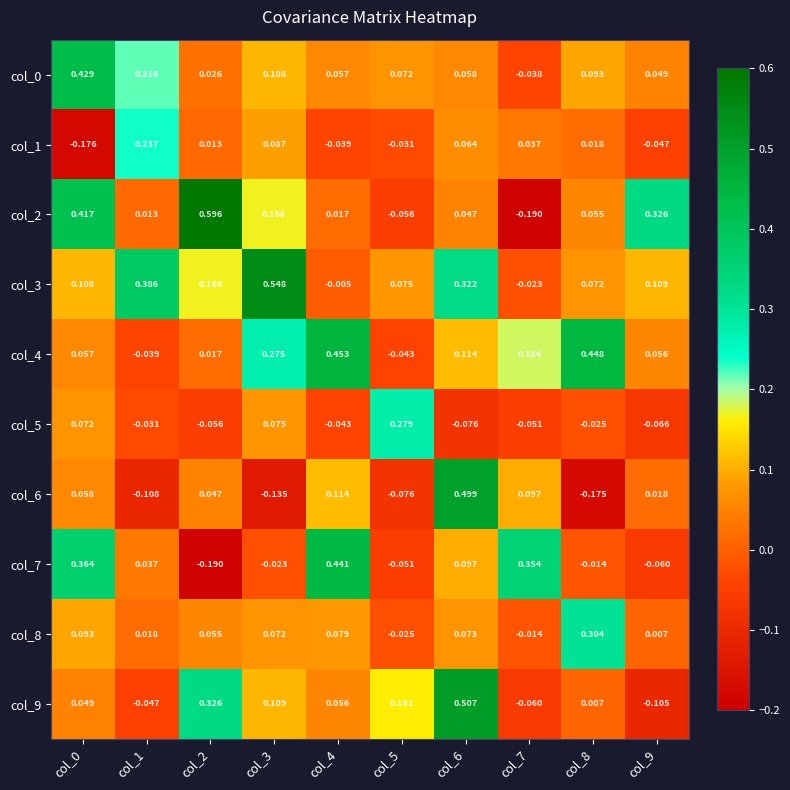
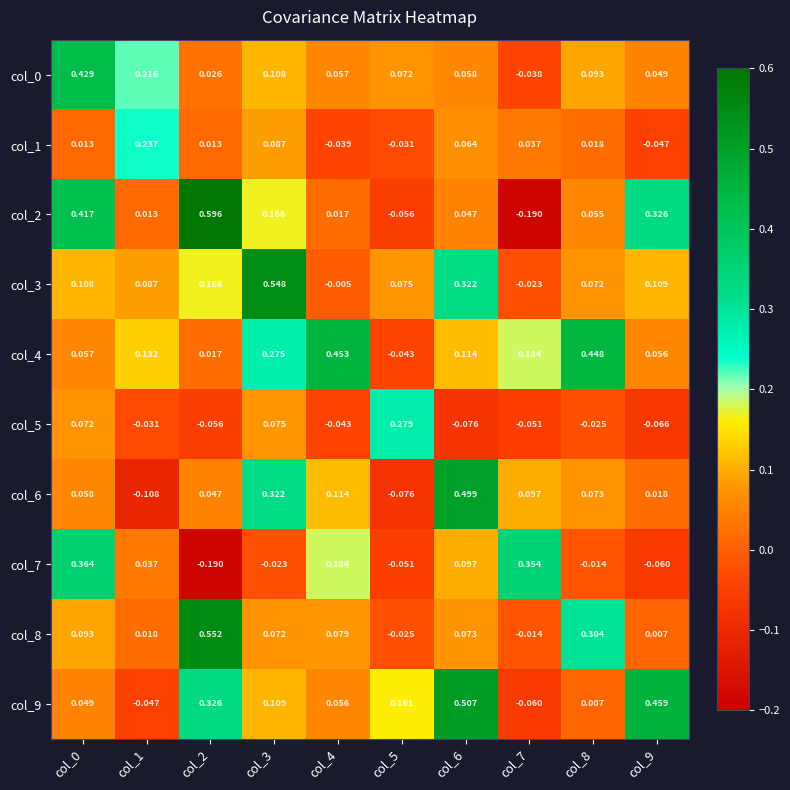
  {
    "col_0": {
      "col_0": 0.429,
      "col_1": 0.216,
      "col_2": 0.026,
      "col_3": 0.108,
      "col_4": 0.057,
      "col_5": 0.072,
      "col_6": 0.058,
      "col_7": -0.038,
      "col_8": 0.093,
      "col_9": 0.049
    },
    "col_1": {
-     "col_0": -0.176,
+     "col_0": 0.013,
      "col_1": 0.237,
      "col_2": 0.013,
      "col_3": 0.087,
      "col_4": -0.039,
      "col_5": -0.031,
      "col_6": 0.064,
      "col_7": 0.037,
      "col_8": 0.018,
      "col_9": -0.047
    },
    "col_2": {
      "col_0": 0.417,
      "col_1": 0.013,
      "col_2": 0.596,
      "col_3": 0.166,
      "col_4": 0.017,
      "col_5": -0.056,
      "col_6": 0.047,
      "col_7": -0.190,
      "col_8": 0.055,
      "col_9": 0.326
    },
    "col_3": {
      "col_0": 0.108,
-     "col_1": 0.386,
+     "col_1": 0.087,
      "col_2": 0.166,
      "col_3": 0.548,
      "col_4": -0.005,
      "col_5": 0.075,
      "col_6": 0.322,
      "col_7": -0.023,
      "col_8": 0.072,
      "col_9": 0.109
    },
    "col_4": {
      "col_0": 0.057,
-     "col_1": -0.039,
+     "col_1": 0.132,
      "col_2": 0.017,
      "col_3": 0.275,
      "col_4": 0.453,
      "col_5": -0.043,
      "col_6": 0.114,
      "col_7": 0.184,
      "col_8": 0.448,
      "col_9": 0.056
    },
    "col_5": {
      "col_0": 0.072,
      "col_1": -0.031,
      "col_2": -0.056,
      "col_3": 0.075,
      "col_4": -0.043,
      "col_5": 0.279,
      "col_6": -0.076,
      "col_7": -0.051,
      "col_8": -0.025,
      "col_9": -0.066
    },
    "col_6": {
      "col_0": 0.058,
      "col_1": -0.108,
      "col_2": 0.047,
-     "col_3": -0.135,
+     "col_3": 0.322,
      "col_4": 0.114,
      "col_5": -0.076,
      "col_6": 0.499,
      "col_7": 0.097,
-     "col_8": -0.175,
+     "col_8": 0.073,
      "col_9": 0.018
    },
    "col_7": {
      "col_0": 0.364,
      "col_1": 0.037,
      "col_2": -0.190,
      "col_3": -0.023,
-     "col_4": 0.441,
+     "col_4": 0.184,
      "col_5": -0.051,
      "col_6": 0.097,
      "col_7": 0.354,
      "col_8": -0.014,
      "col_9": -0.060
    },
    "col_8": {
      "col_0": 0.093,
      "col_1": 0.018,
-     "col_2": 0.055,
+     "col_2": 0.552,
      "col_3": 0.072,
      "col_4": 0.079,
      "col_5": -0.025,
      "col_6": 0.073,
      "col_7": -0.014,
      "col_8": 0.304,
      "col_9": 0.007
    },
    "col_9": {
      "col_0": 0.049,
      "col_1": -0.047,
      "col_2": 0.326,
      "col_3": 0.109,
      "col_4": 0.056,
      "col_5": 0.161,
      "col_6": 0.507,
      "col_7": -0.060,
      "col_8": 0.007,
-     "col_9": -0.105
+     "col_9": 0.459
    }
  }
